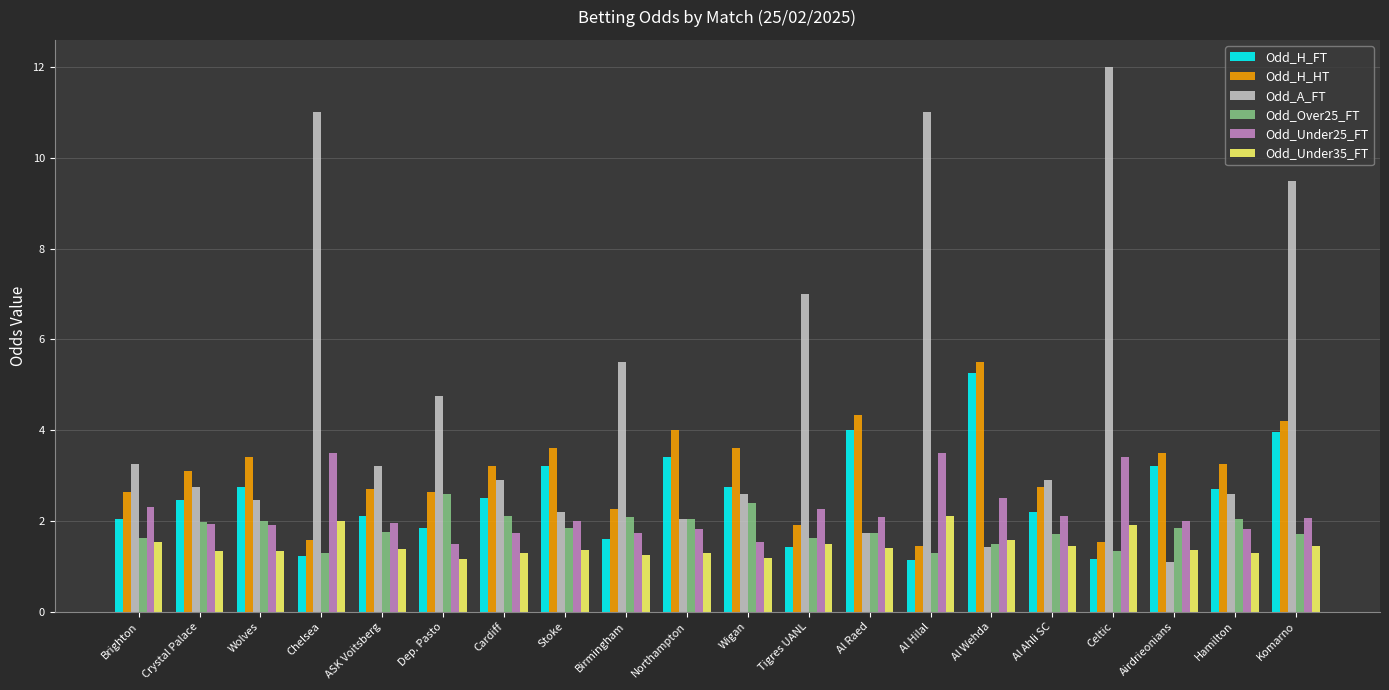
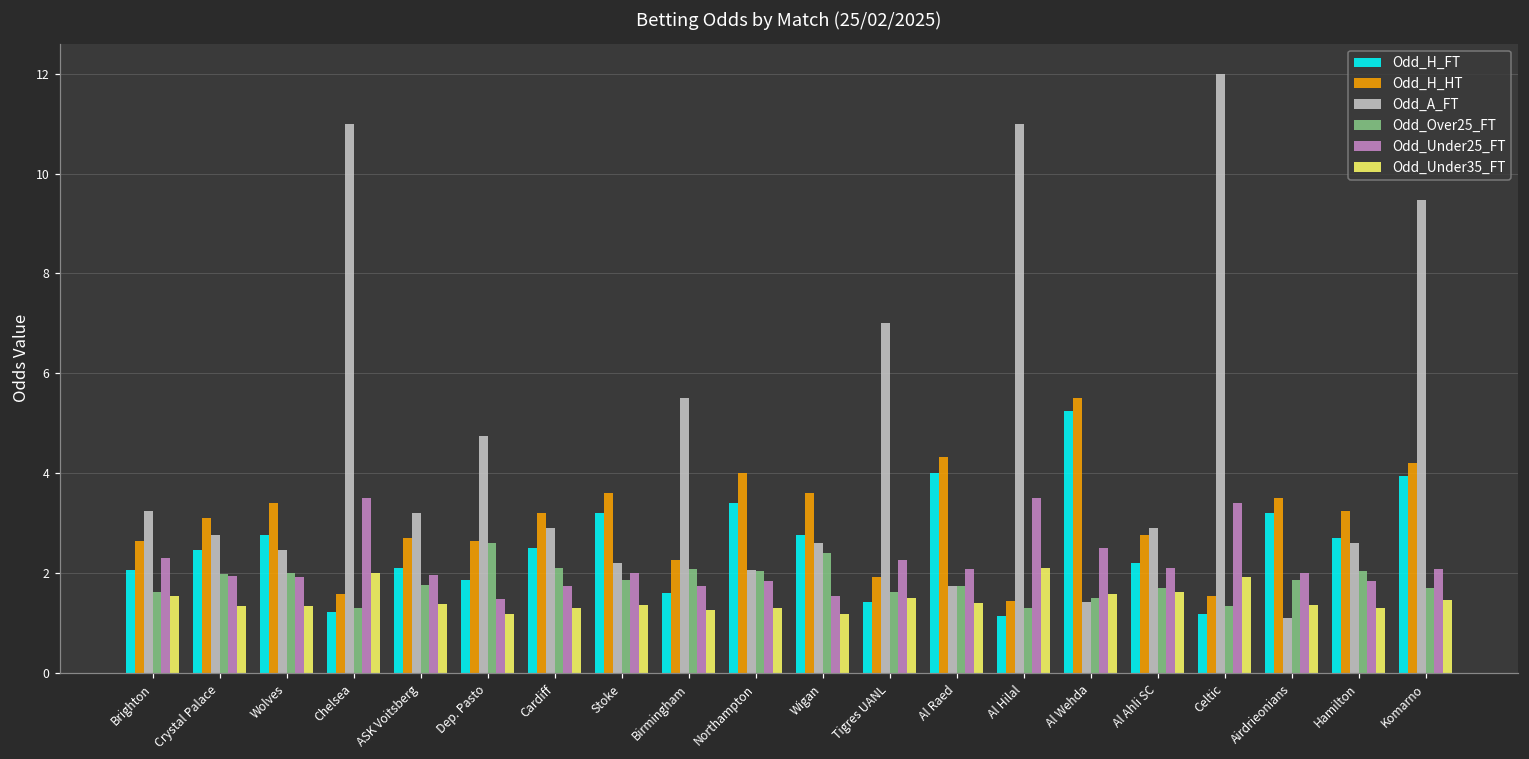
  {
    "Odd_H_FT": {
      "Brighton": 2.1,
      "Crystal Palace": 2.5,
      "Wolves": 2.8,
      "Chelsea": 1.2,
      "ASK Voitsberg": 2.1,
      "Dep. Pasto": 1.9,
      "Cardiff": 2.5,
      "Stoke": 3.2,
      "Birmingham": 1.6,
      "Northampton": 3.4,
      "Wigan": 2.8,
      "Tigres UANL": 1.4,
      "Al Raed": 4.0,
      "Al Hilal": 1.1,
      "Al Wehda": 5.3,
      "Al Ahli SC": 2.2,
      "Celtic": 1.2,
      "Airdrieonians": 3.2,
      "Hamilton": 2.7,
      "Komarno": 4.0
    },
    "Odd_H_HT": {
      "Brighton": 2.6,
      "Crystal Palace": 3.1,
      "Wolves": 3.4,
      "Chelsea": 1.6,
      "ASK Voitsberg": 2.7,
      "Dep. Pasto": 2.6,
      "Cardiff": 3.2,
      "Stoke": 3.6,
      "Birmingham": 2.3,
      "Northampton": 4.0,
      "Wigan": 3.6,
      "Tigres UANL": 1.9,
      "Al Raed": 4.3,
      "Al Hilal": 1.4,
      "Al Wehda": 5.5,
      "Al Ahli SC": 2.8,
      "Celtic": 1.5,
      "Airdrieonians": 3.5,
      "Hamilton": 3.3,
      "Komarno": 4.2
    },
    "Odd_A_FT": {
      "Brighton": 3.3,
      "Crystal Palace": 2.8,
      "Wolves": 2.5,
      "Chelsea": 11.0,
      "ASK Voitsberg": 3.2,
      "Dep. Pasto": 4.8,
      "Cardiff": 2.9,
      "Stoke": 2.2,
      "Birmingham": 5.5,
      "Northampton": 2.1,
      "Wigan": 2.6,
      "Tigres UANL": 7.0,
      "Al Raed": 1.7,
      "Al Hilal": 11.0,
      "Al Wehda": 1.4,
      "Al Ahli SC": 2.9,
      "Celtic": 12.0,
      "Airdrieonians": 1.1,
      "Hamilton": 2.6,
      "Komarno": 9.5
    },
    "Odd_Over25_FT": {
      "Brighton": 1.6,
      "Crystal Palace": 2.0,
      "Wolves": 2.0,
      "Chelsea": 1.3,
      "ASK Voitsberg": 1.8,
      "Dep. Pasto": 2.6,
      "Cardiff": 2.1,
      "Stoke": 1.9,
      "Birmingham": 2.1,
      "Northampton": 2.0,
      "Wigan": 2.4,
      "Tigres UANL": 1.6,
      "Al Raed": 1.7,
      "Al Hilal": 1.3,
      "Al Wehda": 1.5,
      "Al Ahli SC": 1.7,
      "Celtic": 1.3,
      "Airdrieonians": 1.9,
      "Hamilton": 2.0,
      "Komarno": 1.7
    },
    "Odd_Under25_FT": {
      "Brighton": 2.3,
      "Crystal Palace": 1.9,
      "Wolves": 1.9,
      "Chelsea": 3.5,
      "ASK Voitsberg": 2.0,
      "Dep. Pasto": 1.5,
      "Cardiff": 1.7,
      "Stoke": 2.0,
      "Birmingham": 1.7,
      "Northampton": 1.8,
      "Wigan": 1.5,
      "Tigres UANL": 2.3,
      "Al Raed": 2.1,
      "Al Hilal": 3.5,
      "Al Wehda": 2.5,
      "Al Ahli SC": 2.1,
      "Celtic": 3.4,
      "Airdrieonians": 2.0,
      "Hamilton": 1.8,
      "Komarno": 2.1
    },
    "Odd_Under35_FT": {
      "Brighton": 1.5,
      "Crystal Palace": 1.3,
      "Wolves": 1.3,
      "Chelsea": 2.0,
      "ASK Voitsberg": 1.4,
      "Dep. Pasto": 1.2,
      "Cardiff": 1.3,
      "Stoke": 1.4,
      "Birmingham": 1.3,
      "Northampton": 1.3,
      "Wigan": 1.2,
      "Tigres UANL": 1.5,
      "Al Raed": 1.4,
      "Al Hilal": 2.1,
      "Al Wehda": 1.6,
-     "Al Ahli SC": 1.4,
+     "Al Ahli SC": 1.6,
      "Celtic": 1.9,
      "Airdrieonians": 1.4,
      "Hamilton": 1.3,
      "Komarno": 1.5
    }
  }
